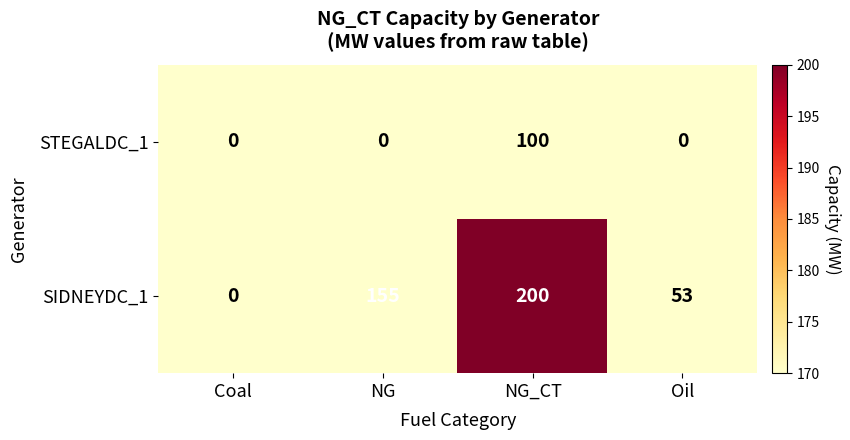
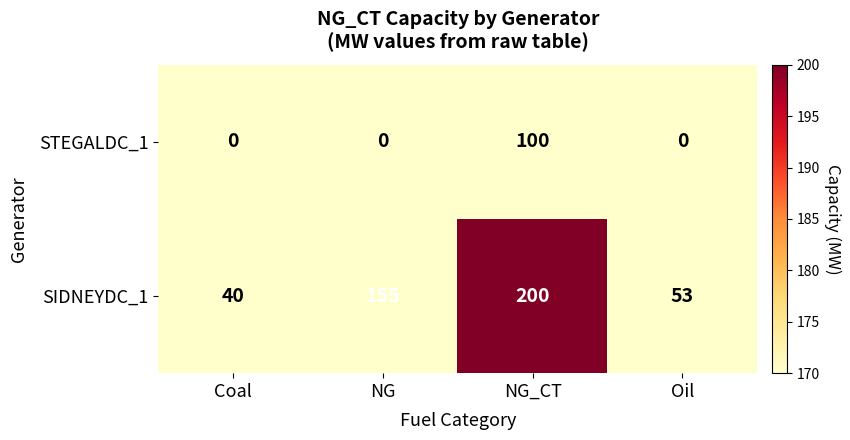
  {
    "STEGALDC_1": {
      "Coal": 0,
      "NG": 0,
      "NG_CT": 100,
      "Oil": 0
    },
    "SIDNEYDC_1": {
-     "Coal": 0,
+     "Coal": 40,
      "NG": 155,
      "NG_CT": 200,
      "Oil": 53
    }
  }
